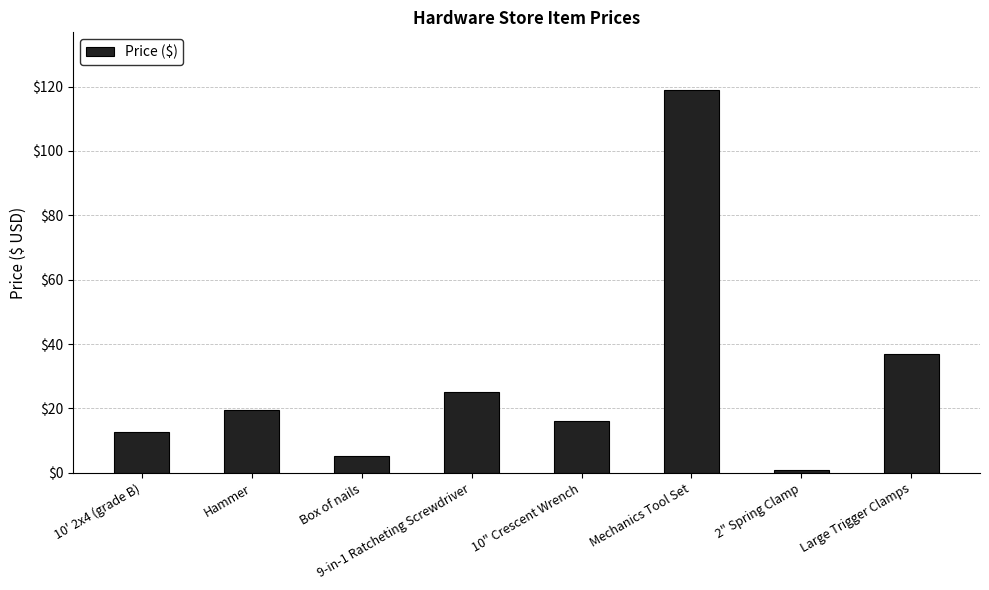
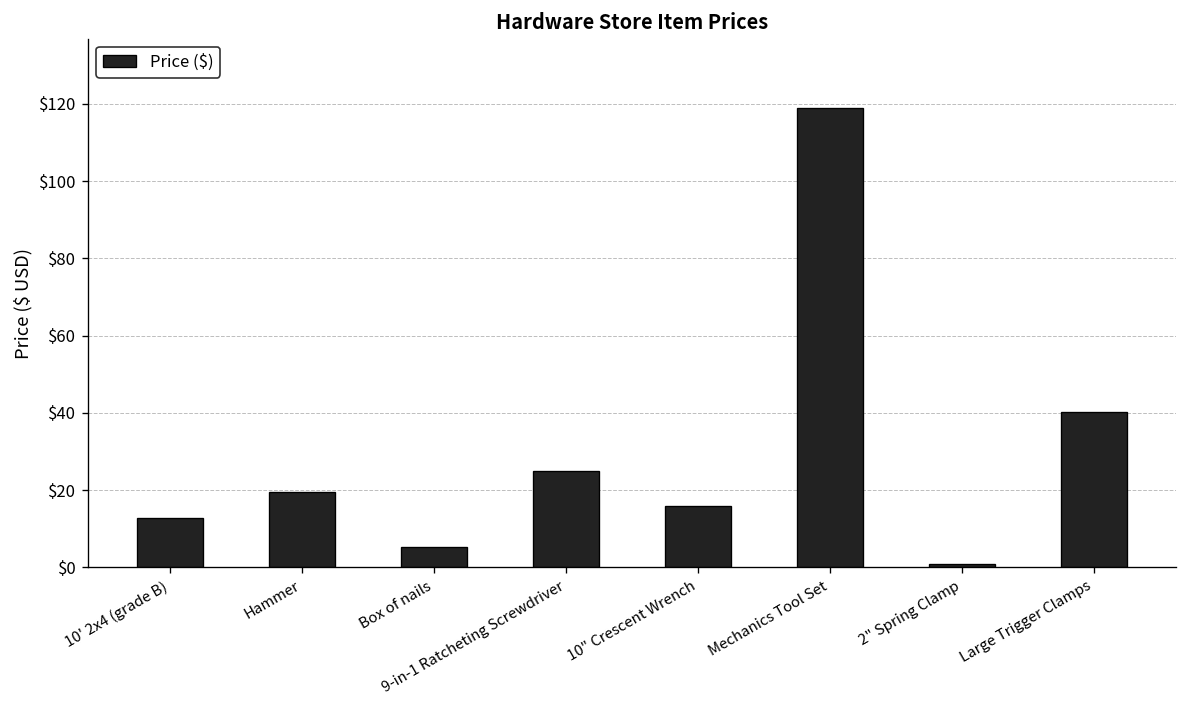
  {
    "10' 2x4 (grade B)": "$13",
    "Hammer": "$19",
    "Box of nails": "$5",
    "9-in-1 Ratcheting Screwdriver": "$25",
    "10\" Crescent Wrench": "$16",
    "Mechanics Tool Set": "$119",
    "2\" Spring Clamp": "$1",
-   "Large Trigger Clamps": "$37"
+   "Large Trigger Clamps": "$40"
  }
